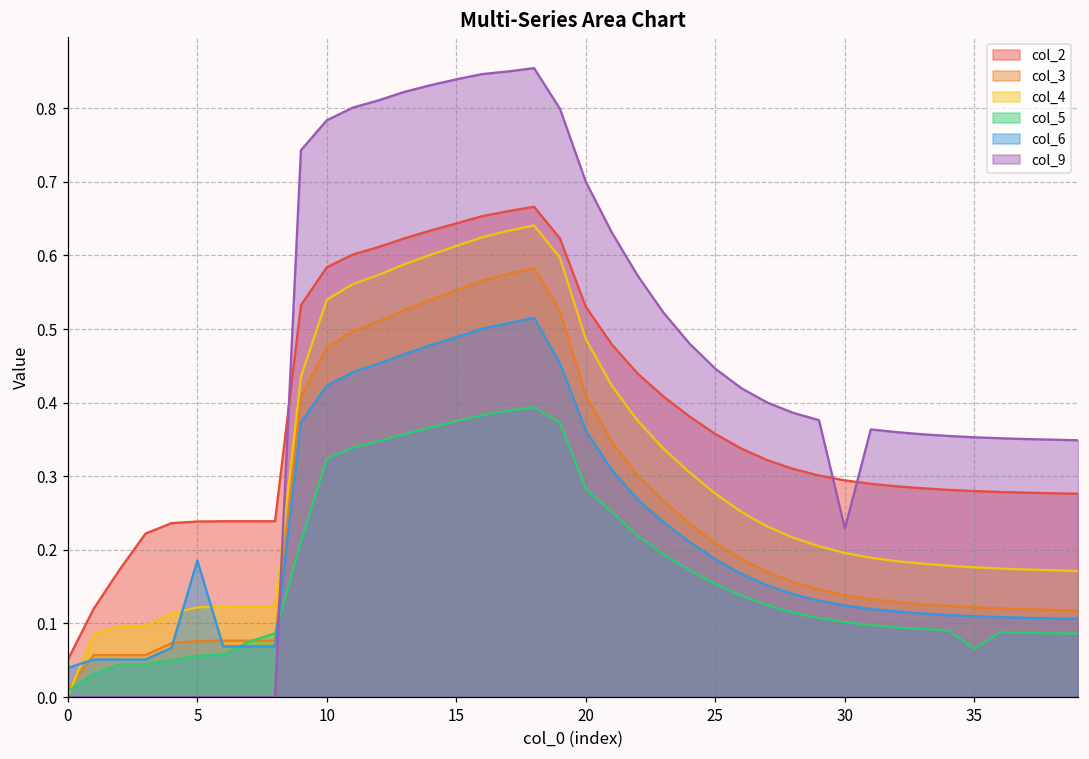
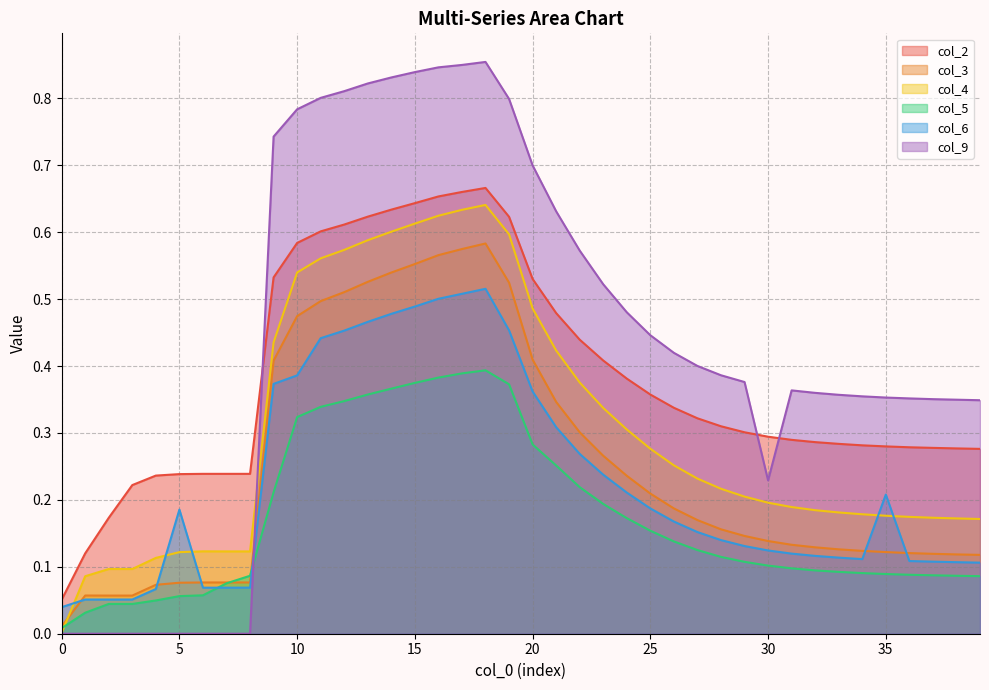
  {
    "col_5": {
      "5": 0.06,
      "10": 0.32,
      "15": 0.37,
      "20": 0.28,
      "25": 0.15,
      "30": 0.10,
-     "35": 0.07
+     "35": 0.09
    },
    "col_6": {
      "0": 0.04,
      "5": 0.19,
-     "10": 0.42,
+     "10": 0.39,
      "15": 0.49,
      "20": 0.36,
      "25": 0.19,
      "30": 0.12,
-     "35": 0.11
+     "35": 0.21
    },
    "col_9": {
      "5": 0.00,
      "10": 0.78,
      "15": 0.84,
      "20": 0.70,
      "25": 0.45,
      "30": 0.23,
      "35": 0.35
    }
  }
